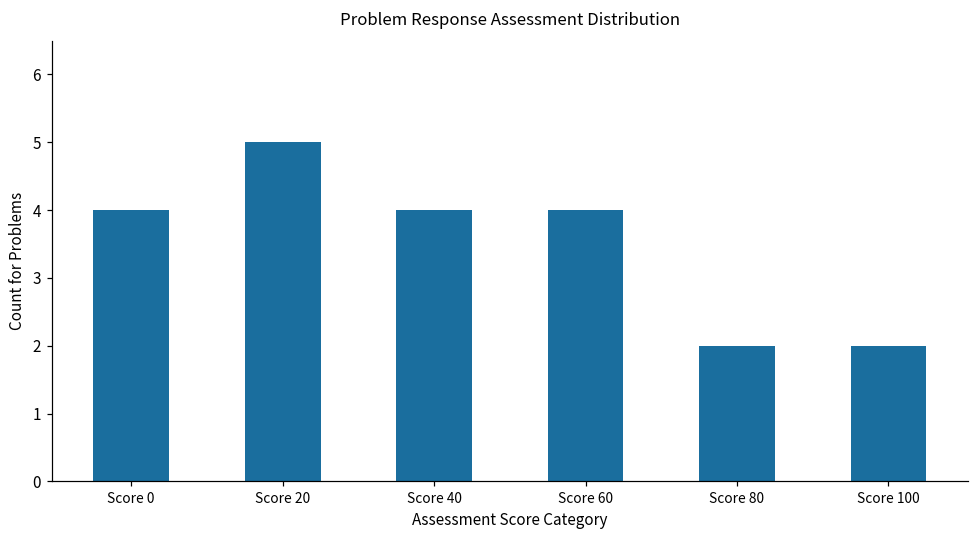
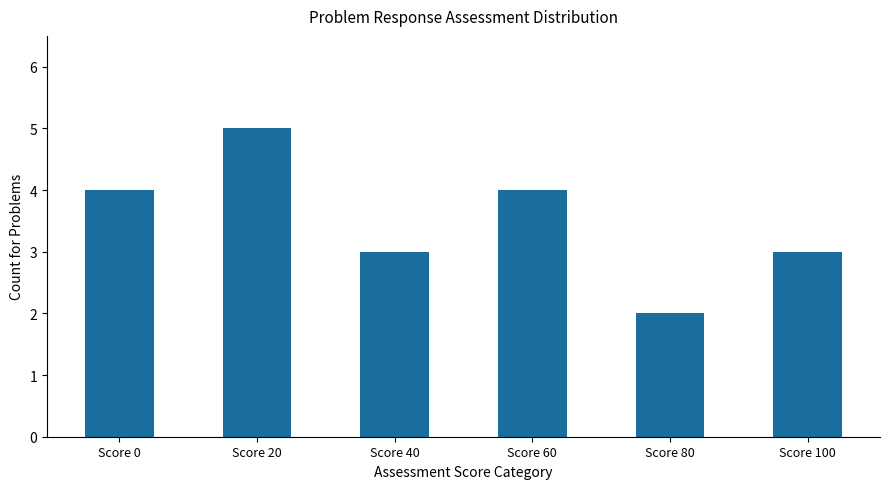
  {
    "Score 0": 4,
    "Score 20": 5,
-   "Score 40": 4,
+   "Score 40": 3,
    "Score 60": 4,
    "Score 80": 2,
-   "Score 100": 2
+   "Score 100": 3
  }
